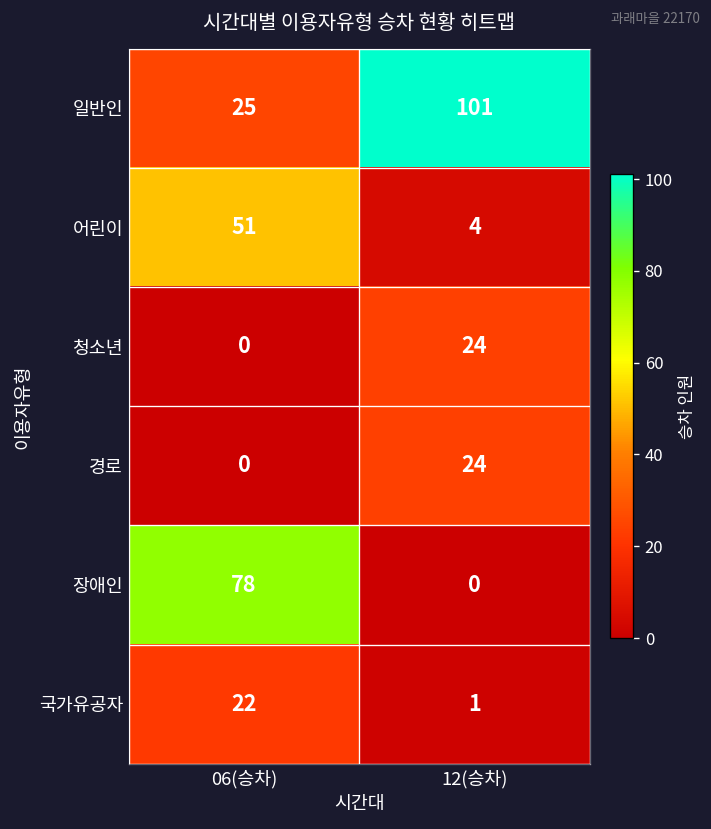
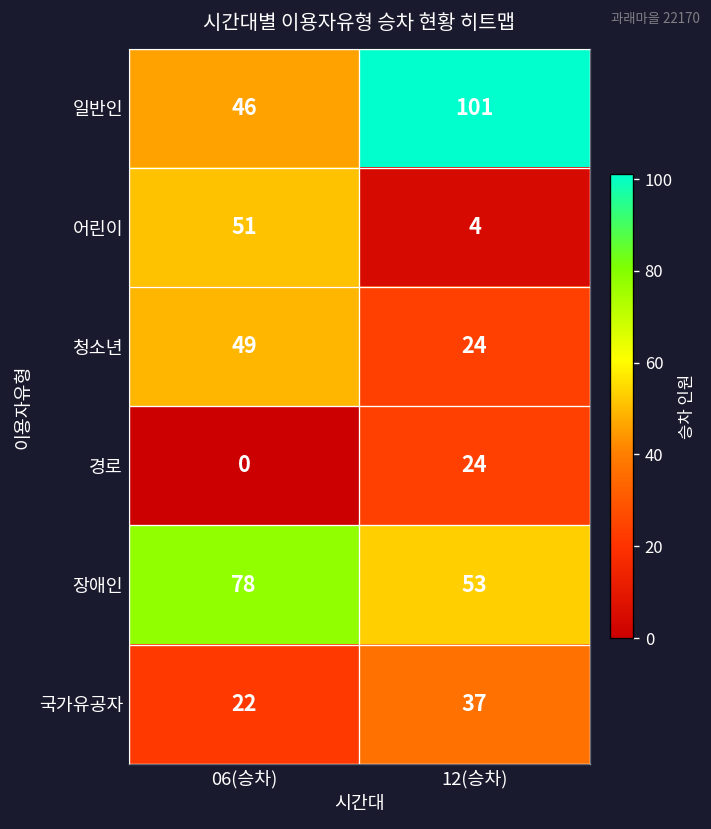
  {
    "일반인": {
-     "06(승차)": 25,
+     "06(승차)": 46,
      "12(승차)": 101
    },
    "어린이": {
      "06(승차)": 51,
      "12(승차)": 4
    },
    "청소년": {
-     "06(승차)": 0,
+     "06(승차)": 49,
      "12(승차)": 24
    },
    "경로": {
      "06(승차)": 0,
      "12(승차)": 24
    },
    "장애인": {
      "06(승차)": 78,
-     "12(승차)": 0
+     "12(승차)": 53
    },
    "국가유공자": {
      "06(승차)": 22,
-     "12(승차)": 1
+     "12(승차)": 37
    }
  }
